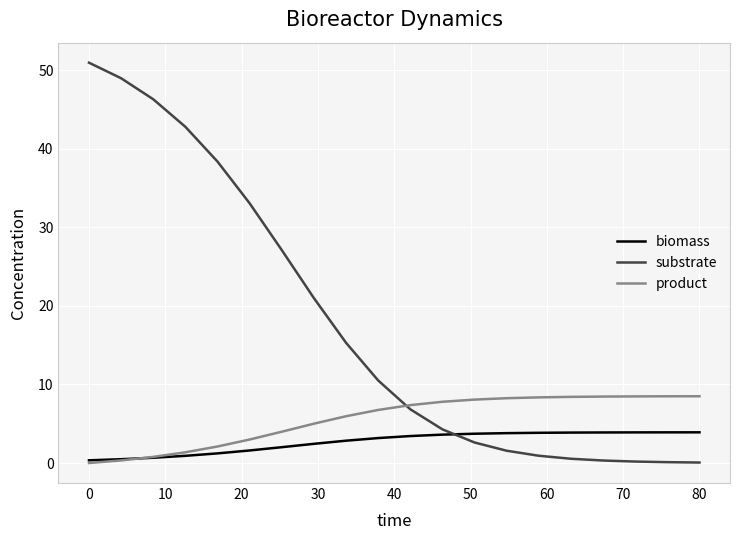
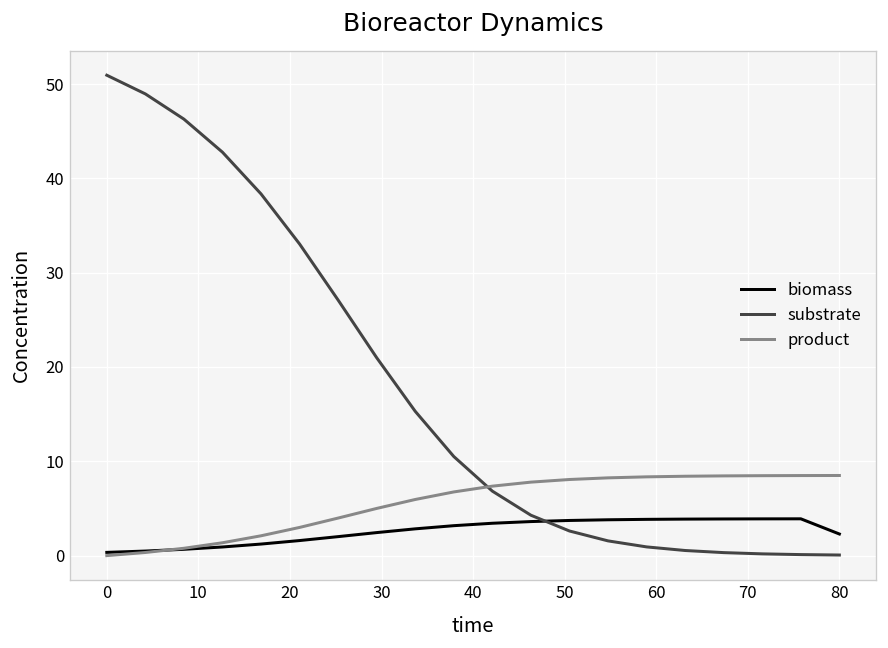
  {
    "biomass": {
      "0": 0,
-     "80": 4
+     "80": 2
    },
    "substrate": {
      "0": 51,
      "80": 0
    },
    "product": {
      "0": 0,
      "80": 8
    }
  }
